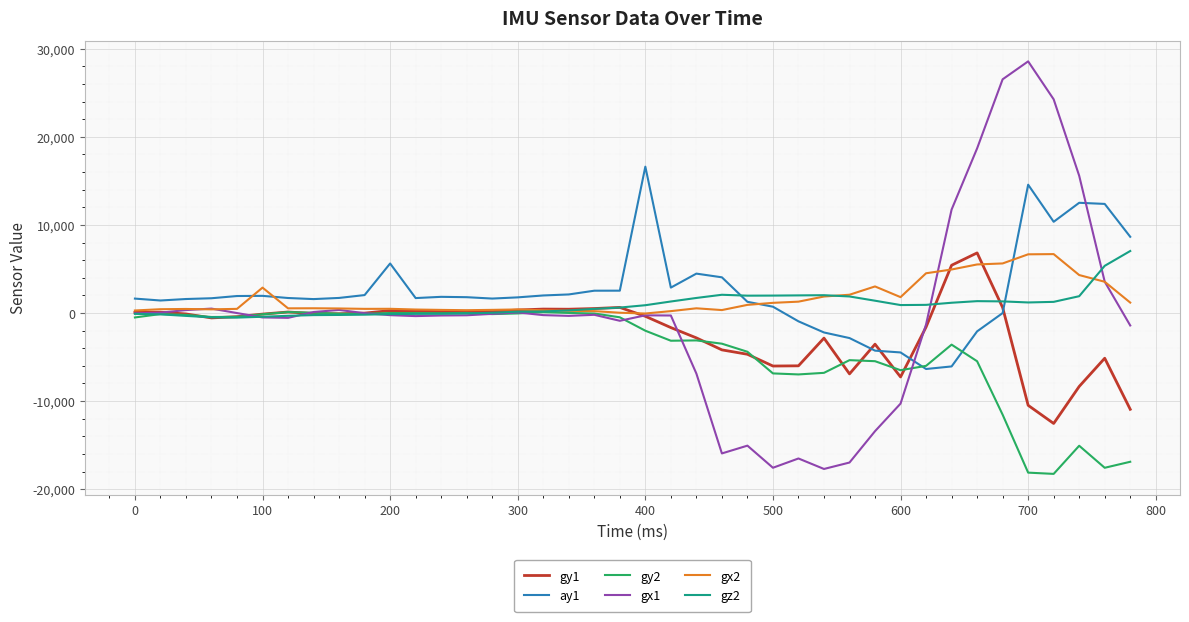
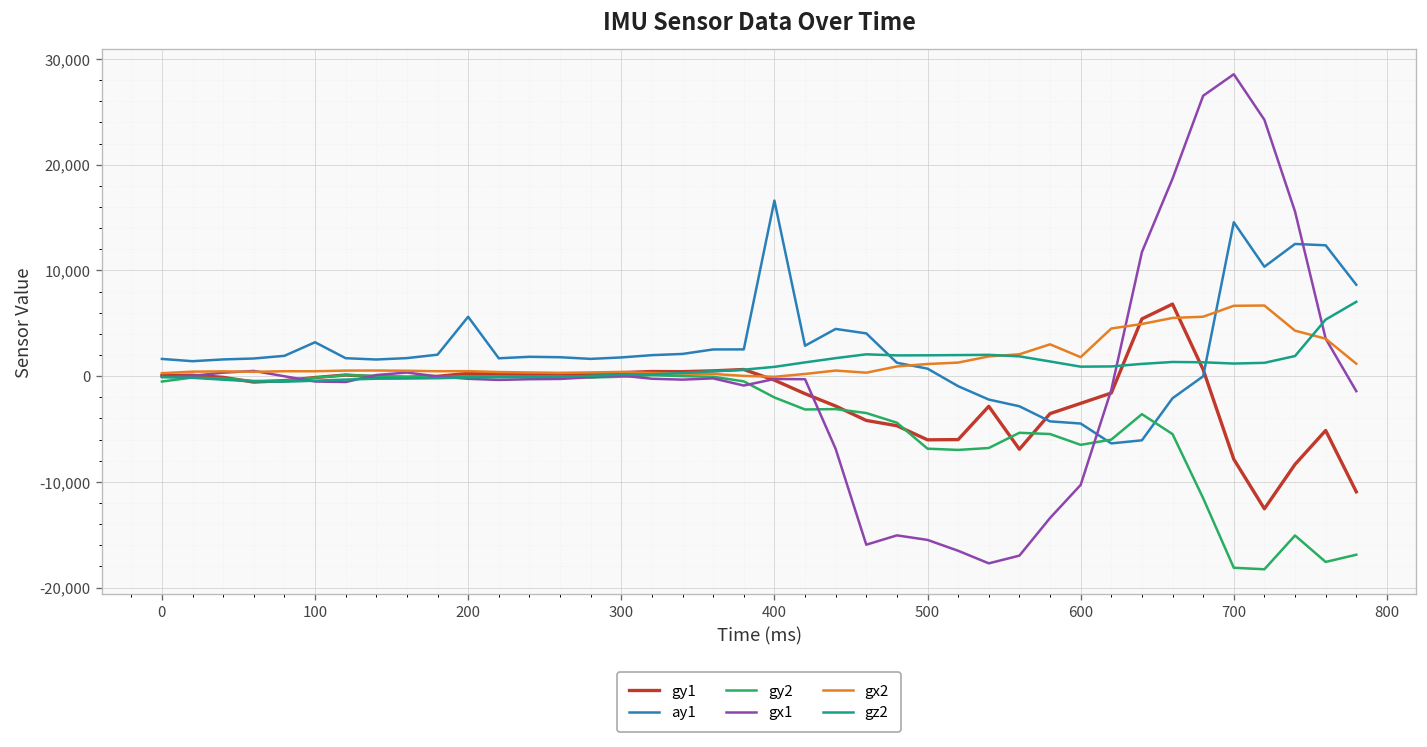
  {
    "gy1": {
      "500": "-6,000",
-     "600": "-7,000",
-     "700": "-10,000"
+     "600": "-3,000",
+     "700": "-8,000"
    },
    "ay1": {
      "0": "2,000",
-     "100": "2,000",
+     "100": "3,000",
      "200": "6,000",
      "300": "2,000",
      "400": "17,000",
      "500": "1,000",
      "600": "-4,000",
      "700": "15,000"
    },
    "gx1": {
-     "500": "-18,000",
+     "500": "-15,000",
      "600": "-10,000",
      "700": "29,000"
    },
    "gx2": {
-     "100": "3,000",
+     "100": "0",
      "500": "1,000",
      "600": "2,000",
      "700": "7,000"
    }
  }
